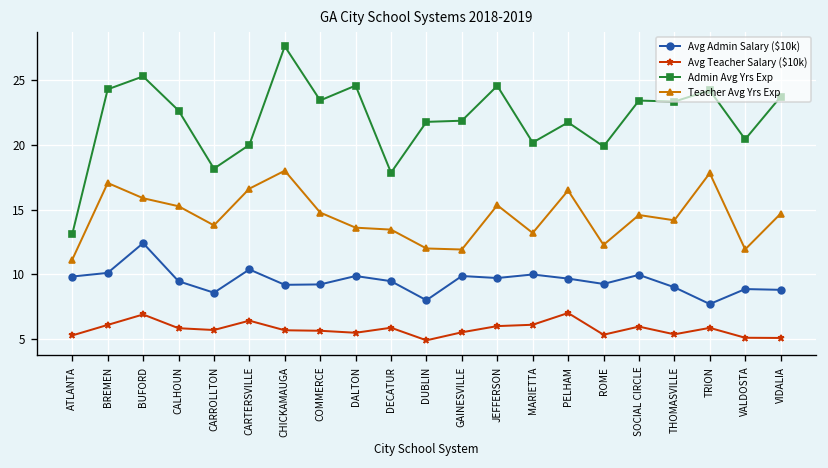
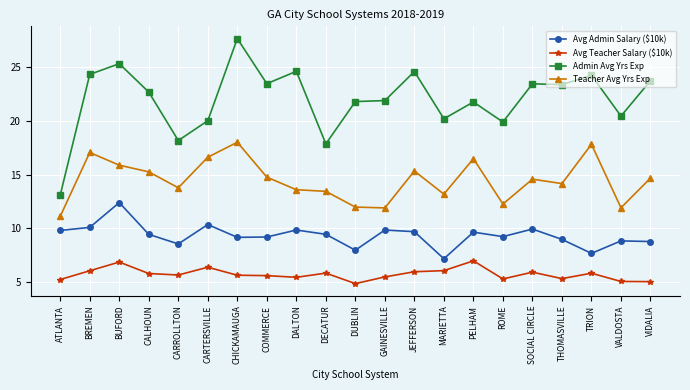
  {
    "Avg Admin Salary ($10k)": {
      "ATLANTA": 9.8,
      "BREMEN": 10.1,
      "BUFORD": 12.4,
      "CALHOUN": 9.5,
      "CARROLLTON": 8.6,
      "CARTERSVILLE": 10.4,
      "CHICKAMAUGA": 9.2,
      "COMMERCE": 9.2,
      "DALTON": 9.9,
      "DECATUR": 9.5,
      "DUBLIN": 8.0,
      "GAINESVILLE": 9.9,
      "JEFFERSON": 9.7,
-     "MARIETTA": 10.0,
+     "MARIETTA": 7.2,
      "PELHAM": 9.7,
      "ROME": 9.2,
      "SOCIAL CIRCLE": 9.9,
      "THOMASVILLE": 9.0,
      "TRION": 7.7,
      "VALDOSTA": 8.8,
      "VIDALIA": 8.8
    },
    "Avg Teacher Salary ($10k)": {
      "ATLANTA": 5.3,
      "BREMEN": 6.1,
      "BUFORD": 6.9,
      "CALHOUN": 5.8,
      "CARROLLTON": 5.7,
      "CARTERSVILLE": 6.4,
      "CHICKAMAUGA": 5.7,
      "COMMERCE": 5.6,
      "DALTON": 5.5,
      "DECATUR": 5.9,
      "DUBLIN": 4.9,
      "GAINESVILLE": 5.5,
      "JEFFERSON": 6.0,
      "MARIETTA": 6.1,
      "PELHAM": 7.0,
      "ROME": 5.3,
      "SOCIAL CIRCLE": 5.9,
      "THOMASVILLE": 5.3,
      "TRION": 5.8,
      "VALDOSTA": 5.1,
      "VIDALIA": 5.1
    },
    "Admin Avg Yrs Exp": {
      "ATLANTA": 13.1,
      "BREMEN": 24.3,
      "BUFORD": 25.3,
      "CALHOUN": 22.7,
      "CARROLLTON": 18.2,
      "CARTERSVILLE": 20.0,
      "CHICKAMAUGA": 27.6,
      "COMMERCE": 23.5,
      "DALTON": 24.6,
      "DECATUR": 17.9,
      "DUBLIN": 21.8,
      "GAINESVILLE": 21.9,
      "JEFFERSON": 24.6,
      "MARIETTA": 20.2,
      "PELHAM": 21.8,
      "ROME": 19.9,
      "SOCIAL CIRCLE": 23.4,
      "VALDOSTA": 20.4
    },
    "Teacher Avg Yrs Exp": {
      "ATLANTA": 11.1,
      "BREMEN": 17.1,
      "BUFORD": 15.9,
      "CALHOUN": 15.3,
      "CARROLLTON": 13.8,
      "CARTERSVILLE": 16.6,
      "CHICKAMAUGA": 18.0,
      "COMMERCE": 14.8,
      "DALTON": 13.6,
      "DECATUR": 13.5,
      "DUBLIN": 12.0,
      "GAINESVILLE": 11.9,
      "JEFFERSON": 15.3,
      "MARIETTA": 13.2,
      "PELHAM": 16.5,
      "ROME": 12.3,
      "SOCIAL CIRCLE": 14.6,
      "THOMASVILLE": 14.2,
      "TRION": 17.8,
      "VALDOSTA": 11.9,
      "VIDALIA": 14.7
    }
  }
